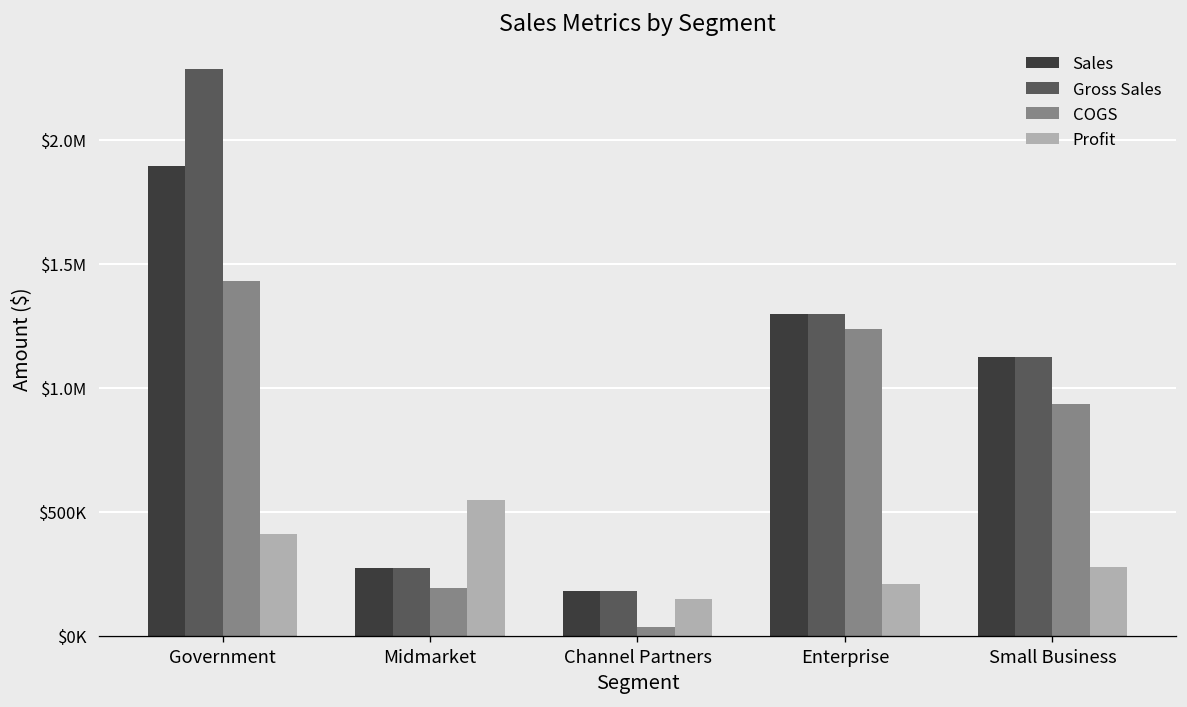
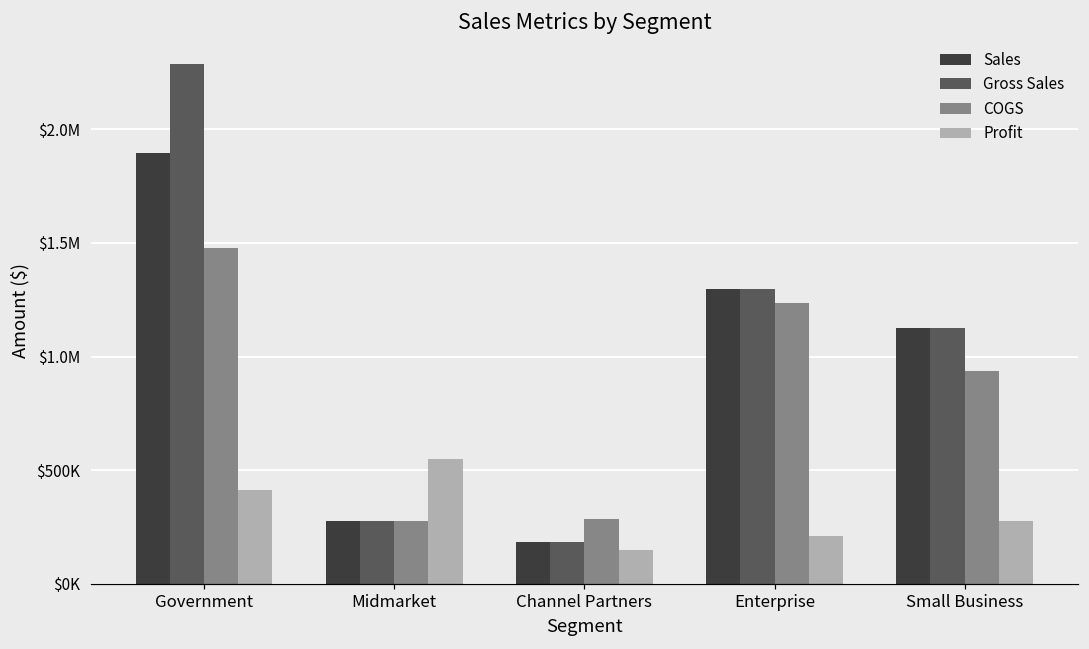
  {
    "COGS": {
-     "Government": "$1430000",
-     "Midmarket": "$190000",
-     "Channel Partners": "$30000",
+     "Government": "$1480000",
+     "Midmarket": "$270000",
+     "Channel Partners": "$280000",
      "Enterprise": "$1240000",
      "Small Business": "$940000"
    },
    "Profit": {
      "Government": "$410000",
      "Midmarket": "$550000",
      "Channel Partners": "$150000",
      "Enterprise": "$210000",
      "Small Business": "$280000"
    }
  }
